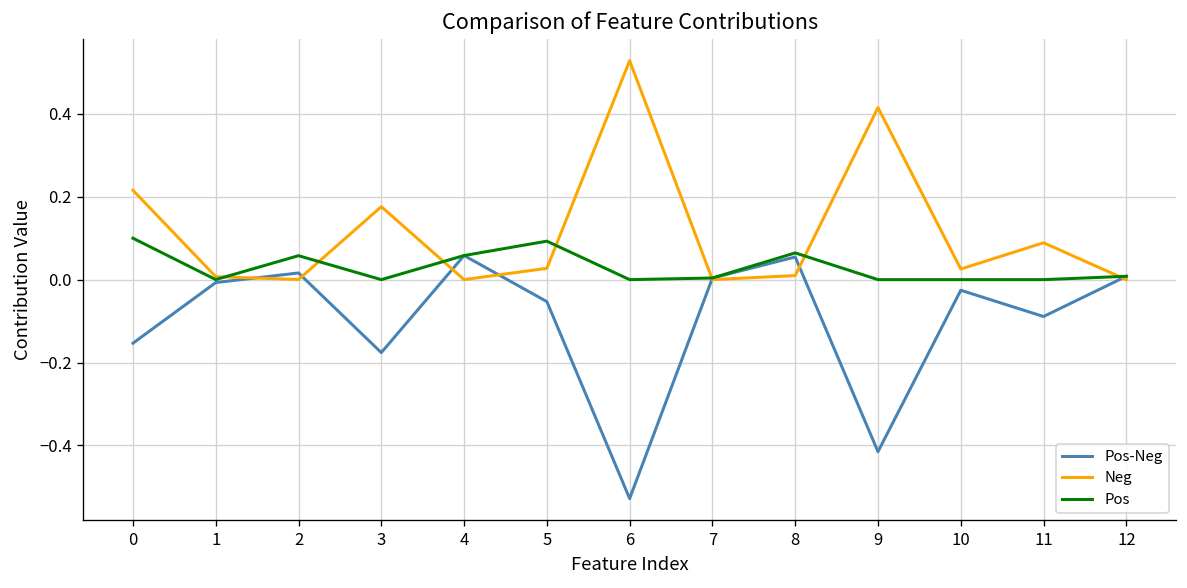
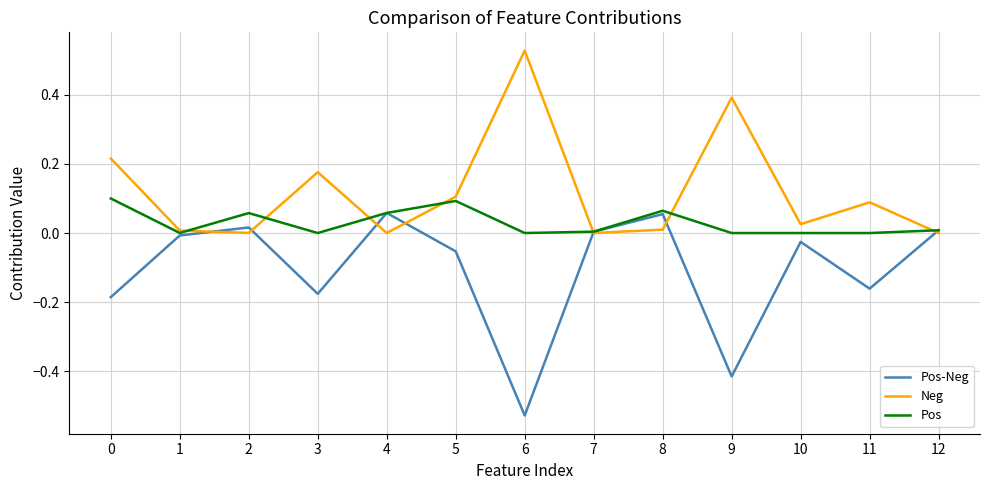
  {
    "Pos-Neg": {
-     "0": -0.15,
+     "0": -0.19,
      "2": 0.02,
      "3": -0.18,
      "5": -0.05,
      "6": -0.53,
      "8": 0.05,
      "9": -0.42,
      "10": -0.03,
-     "11": -0.09
+     "11": -0.16
    },
    "Neg": {
      "0": 0.22,
      "2": 0.00,
      "3": 0.18,
      "4": 0.00,
-     "5": 0.03,
+     "5": 0.11,
      "6": 0.53,
      "8": 0.01,
-     "9": 0.42,
+     "9": 0.39,
      "10": 0.03,
      "11": 0.09,
      "12": 0.00
    },
    "Pos": {
      "0": 0.10,
      "2": 0.06,
      "3": 0.00,
      "5": 0.09,
      "6": 0.00,
      "8": 0.06,
      "9": 0.00,
      "10": 0.00,
      "11": 0.00
    }
  }
